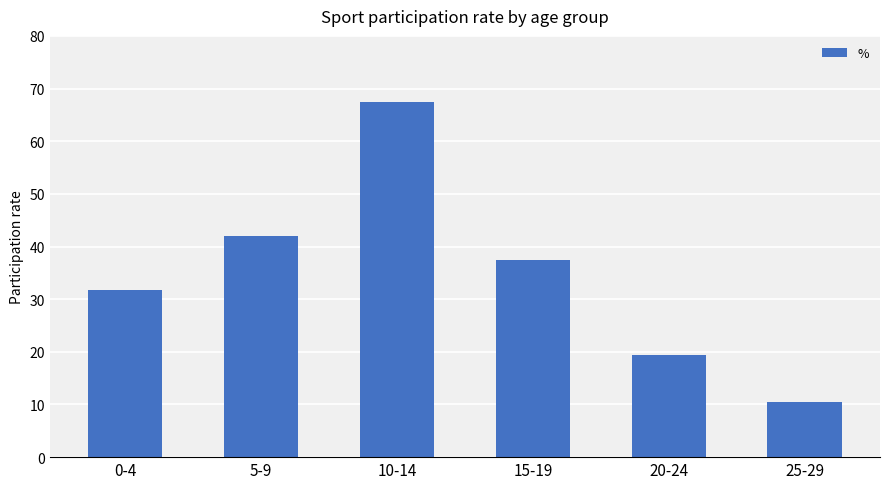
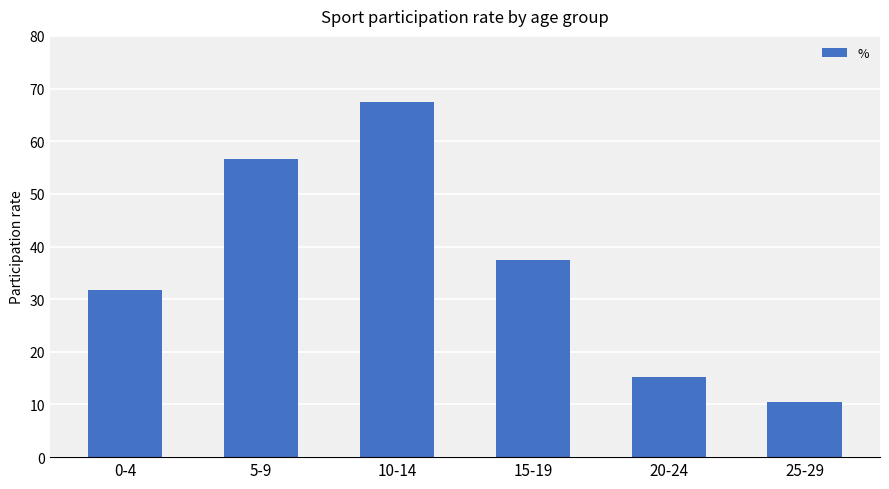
  {
    "0-4": 32,
-   "5-9": 42,
+   "5-9": 57,
    "10-14": 68,
    "15-19": 37,
-   "20-24": 19,
+   "20-24": 15,
    "25-29": 10
  }
